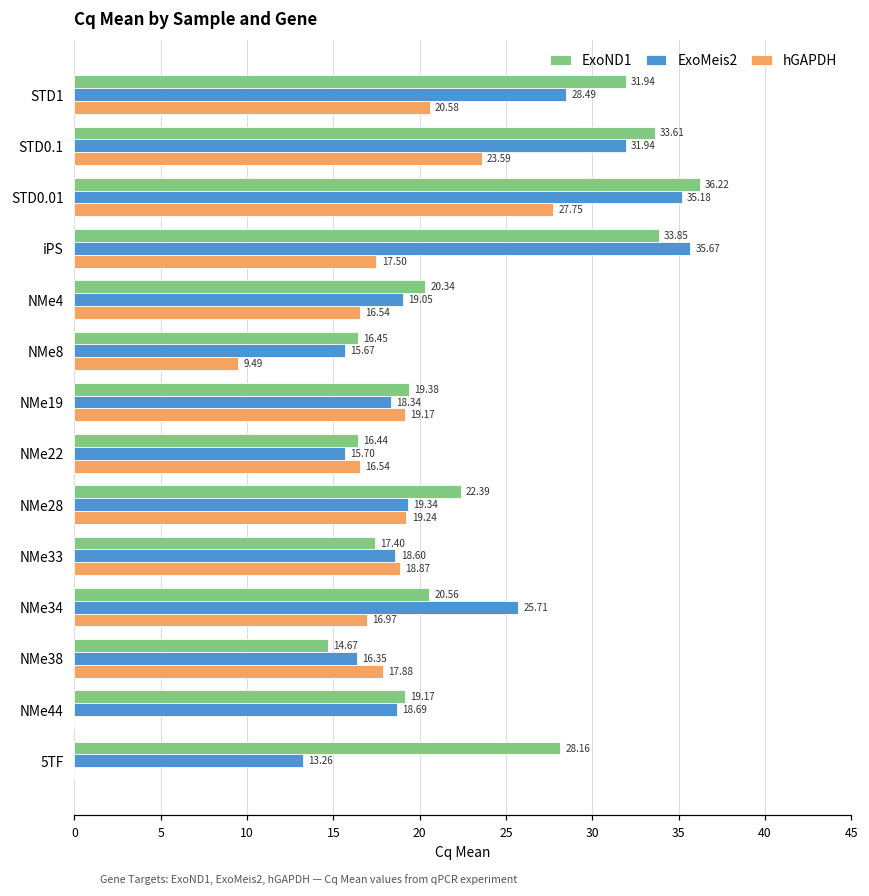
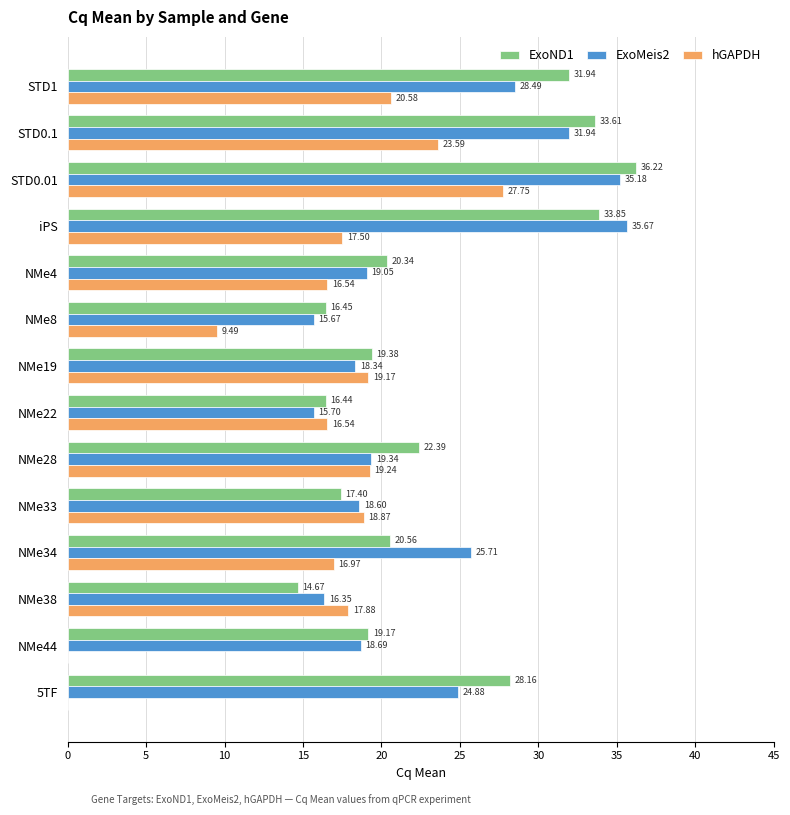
  {
    "ExoND1": {
      "STD1": 31.94,
      "STD0.1": 33.61,
      "STD0.01": 36.22,
      "iPS": 33.85,
      "NMe4": 20.34,
      "NMe8": 16.45,
      "NMe19": 19.38,
      "NMe22": 16.44,
      "NMe28": 22.39,
      "NMe33": 17.40,
      "NMe34": 20.56,
      "NMe38": 14.67,
      "NMe44": 19.17,
      "5TF": 28.16
    },
    "ExoMeis2": {
      "STD1": 28.49,
      "STD0.1": 31.94,
      "STD0.01": 35.18,
      "iPS": 35.67,
      "NMe4": 19.05,
      "NMe8": 15.67,
      "NMe19": 18.34,
      "NMe22": 15.70,
      "NMe28": 19.34,
      "NMe33": 18.60,
      "NMe34": 25.71,
      "NMe38": 16.35,
      "NMe44": 18.69,
-     "5TF": 13.26
+     "5TF": 24.88
    },
    "hGAPDH": {
      "STD1": 20.58,
      "STD0.1": 23.59,
      "STD0.01": 27.75,
      "iPS": 17.50,
      "NMe4": 16.54,
      "NMe8": 9.49,
      "NMe19": 19.17,
      "NMe22": 16.54,
      "NMe28": 19.24,
      "NMe33": 18.87,
      "NMe34": 16.97,
      "NMe38": 17.88
    }
  }
